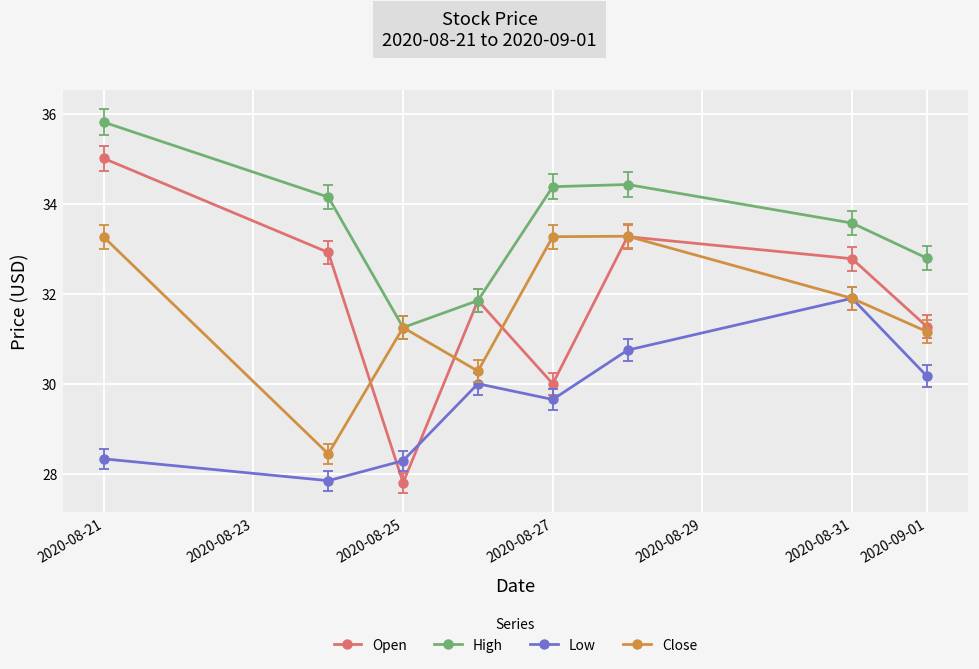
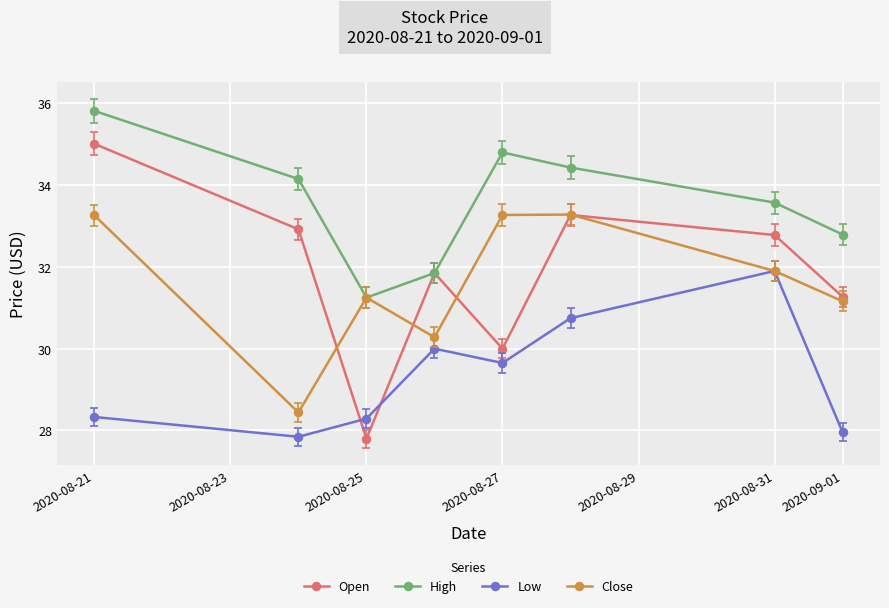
  {
    "High": {
      "2020-08-21": 35.8,
-     "2020-08-27": 34.4,
+     "2020-08-27": 34.8,
      "2020-08-31": 33.6,
      "2020-09-01": 32.8
    },
    "Low": {
      "2020-08-21": 28.3,
      "2020-08-25": 28.3,
      "2020-08-27": 29.6,
-     "2020-09-01": 30.2
+     "2020-09-01": 28.0
    }
  }
